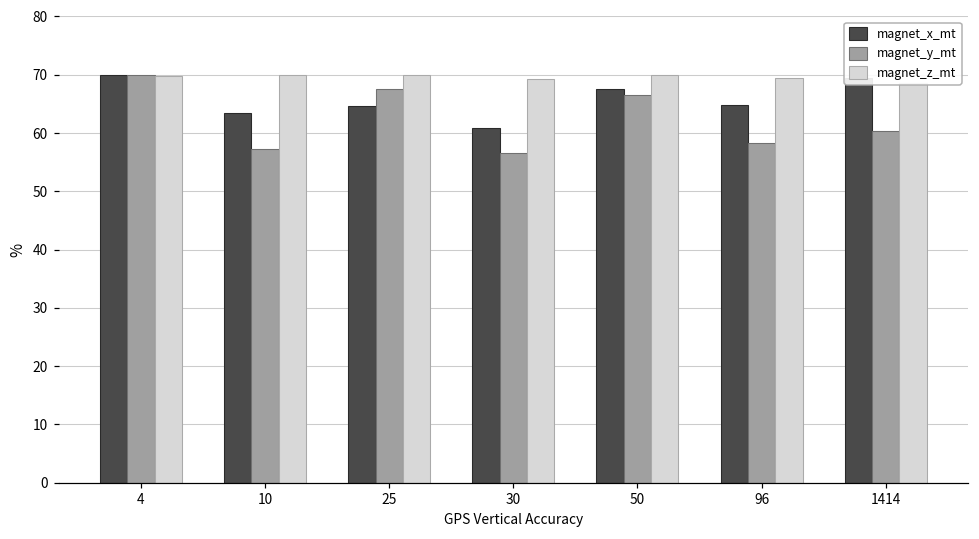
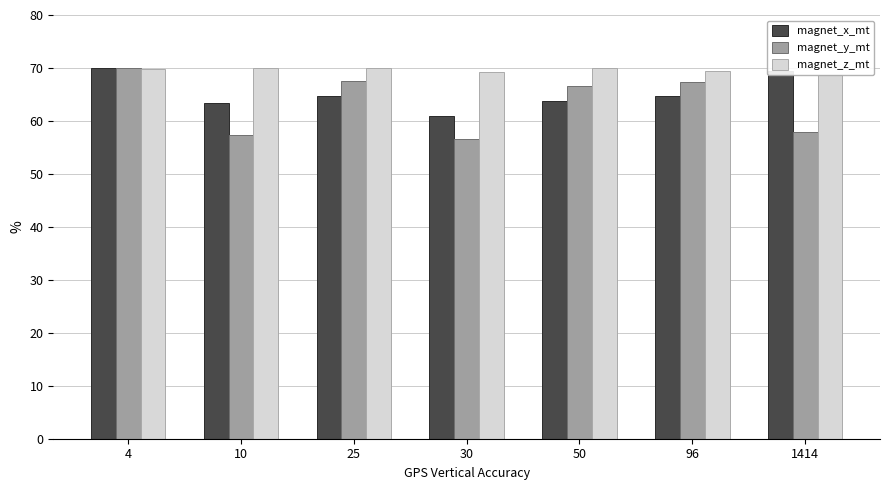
  {
    "magnet_x_mt": {
      "4": 70,
      "10": 63,
      "25": 65,
      "30": 61,
-     "50": 67,
+     "50": 64,
      "96": 65
    },
    "magnet_y_mt": {
      "4": 70,
      "10": 57,
      "25": 68,
      "30": 57,
      "50": 67,
-     "96": 58,
-     "1414": 60
+     "96": 67,
+     "1414": 58
    },
    "magnet_z_mt": {
      "4": 70,
      "10": 70,
      "25": 70,
      "30": 69,
      "50": 70,
      "96": 69,
      "1414": 69
    }
  }
